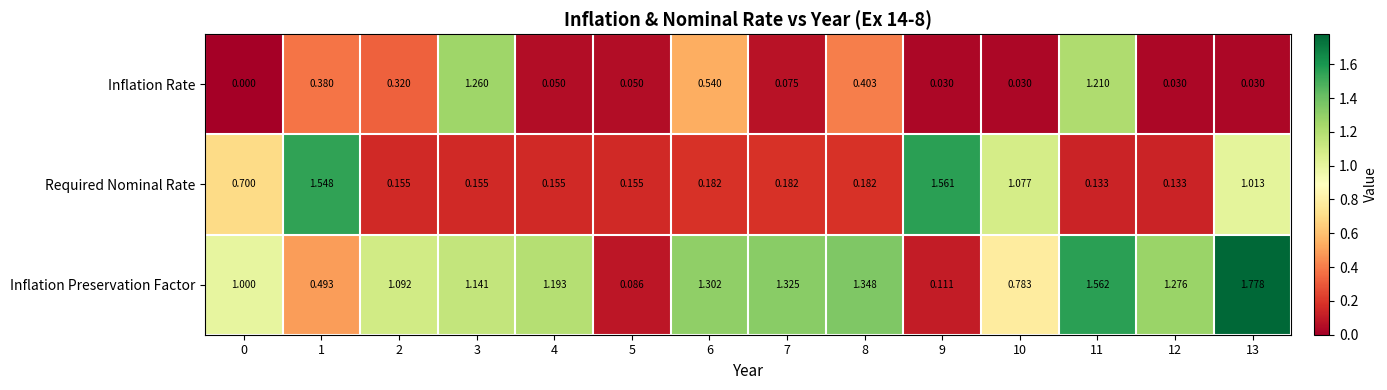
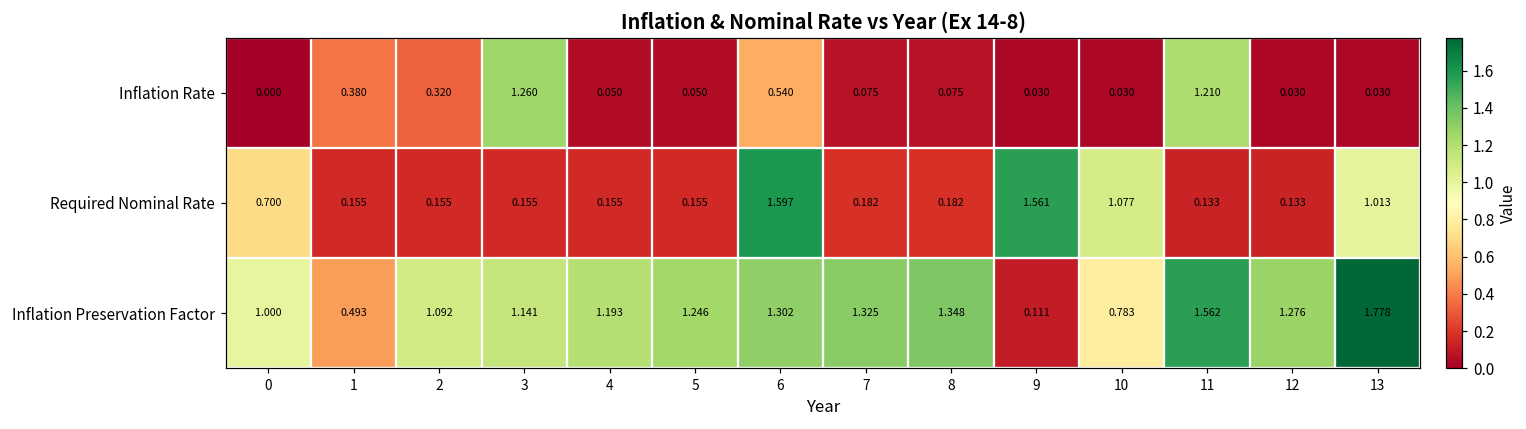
  {
    "Inflation Rate": {
      "0": 0.000,
      "1": 0.380,
      "2": 0.320,
      "3": 1.260,
      "4": 0.050,
      "5": 0.050,
      "6": 0.540,
      "7": 0.075,
-     "8": 0.403,
+     "8": 0.075,
      "9": 0.030,
      "10": 0.030,
      "11": 1.210,
      "12": 0.030,
      "13": 0.030
    },
    "Required Nominal Rate": {
      "0": 0.700,
-     "1": 1.548,
+     "1": 0.155,
      "2": 0.155,
      "3": 0.155,
      "4": 0.155,
      "5": 0.155,
-     "6": 0.182,
+     "6": 1.597,
      "7": 0.182,
      "8": 0.182,
      "9": 1.561,
      "10": 1.077,
      "11": 0.133,
      "12": 0.133,
      "13": 1.013
    },
    "Inflation Preservation Factor": {
      "0": 1.000,
      "1": 0.493,
      "2": 1.092,
      "3": 1.141,
      "4": 1.193,
-     "5": 0.086,
+     "5": 1.246,
      "6": 1.302,
      "7": 1.325,
      "8": 1.348,
      "9": 0.111,
      "10": 0.783,
      "11": 1.562,
      "12": 1.276,
      "13": 1.778
    }
  }
